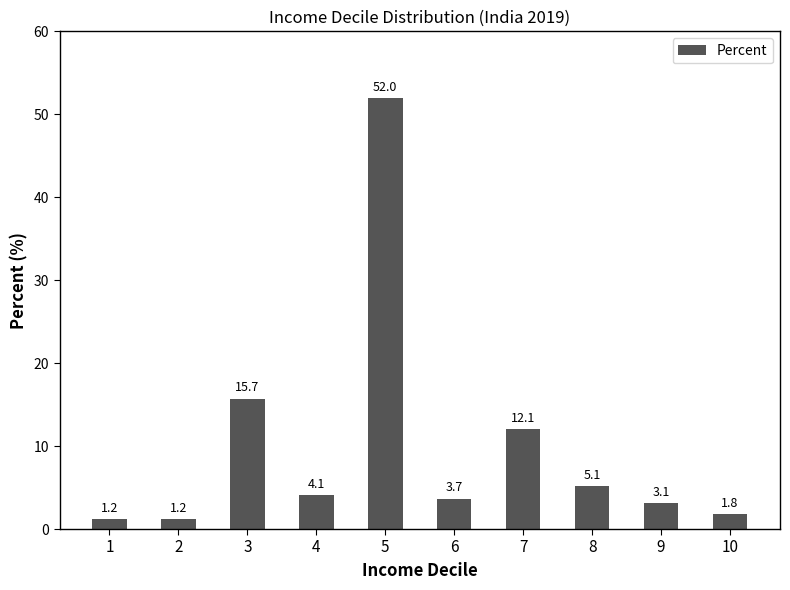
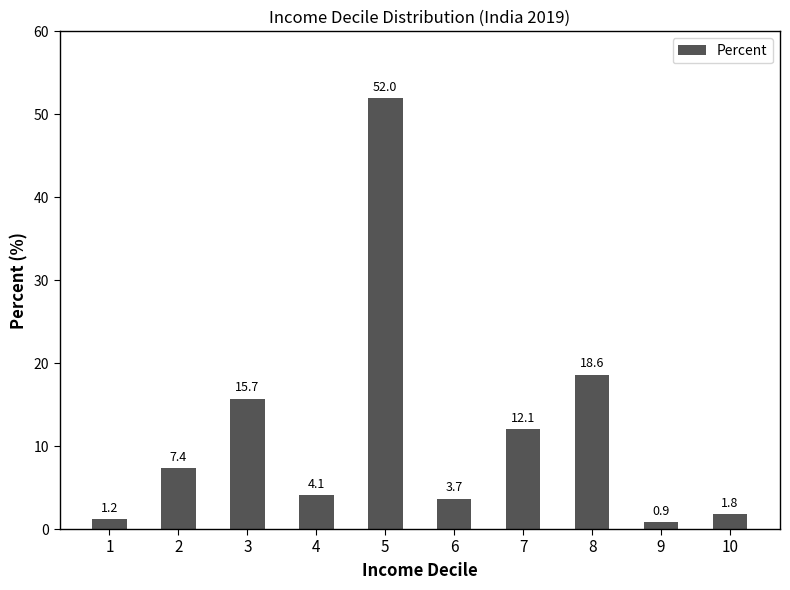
  {
    "1": 1.2,
-   "2": 1.2,
+   "2": 7.4,
    "3": 15.7,
    "4": 4.1,
    "5": 52.0,
    "6": 3.7,
    "7": 12.1,
-   "8": 5.1,
-   "9": 3.1,
+   "8": 18.6,
+   "9": 0.9,
    "10": 1.8
  }
